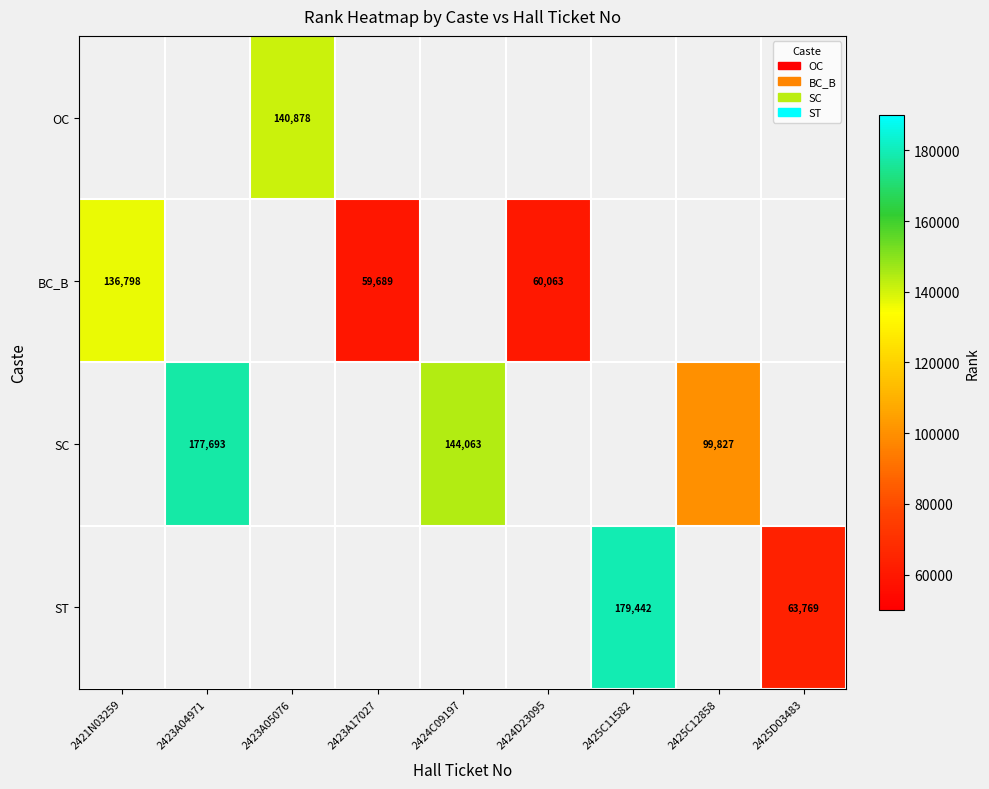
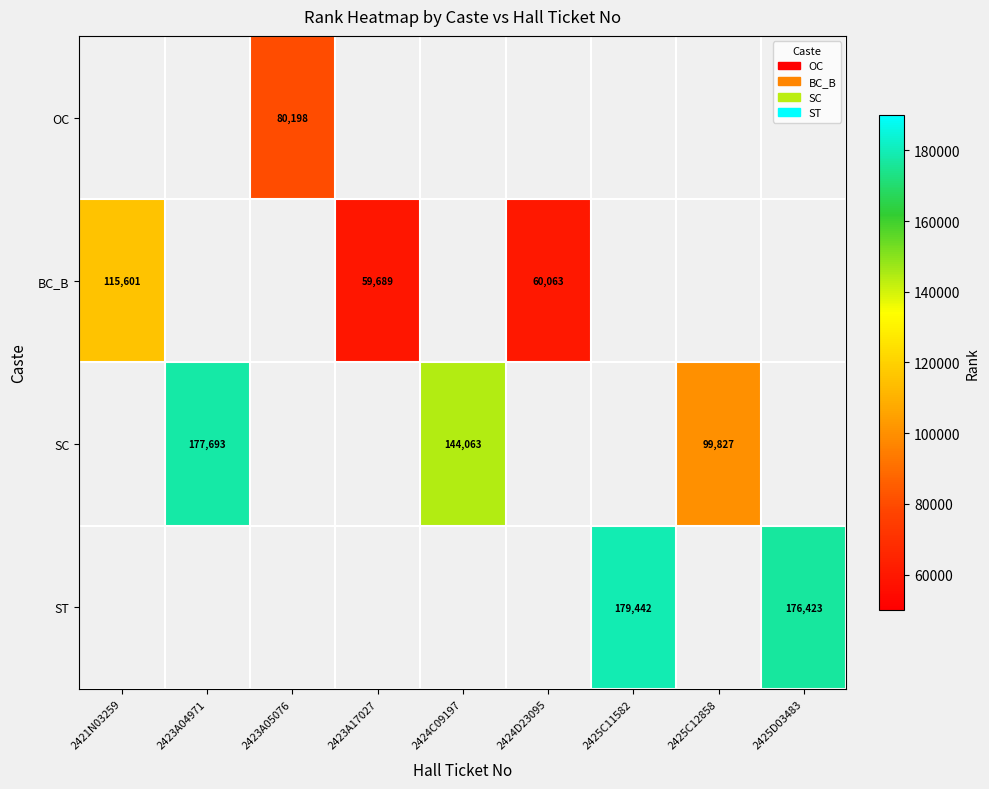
  {
    "OC": {
-     "2423A05076": "140,878"
+     "2423A05076": "80,198"
    },
    "BC_B": {
-     "2421N03259": "136,798",
+     "2421N03259": "115,601",
      "2423A17027": "59,689",
      "2424D23095": "60,063"
    },
    "SC": {
      "2423A04971": "177,693",
      "2424C09197": "144,063",
      "2425C12858": "99,827"
    },
    "ST": {
      "2425C11582": "179,442",
-     "2425D03483": "63,769"
+     "2425D03483": "176,423"
    }
  }
